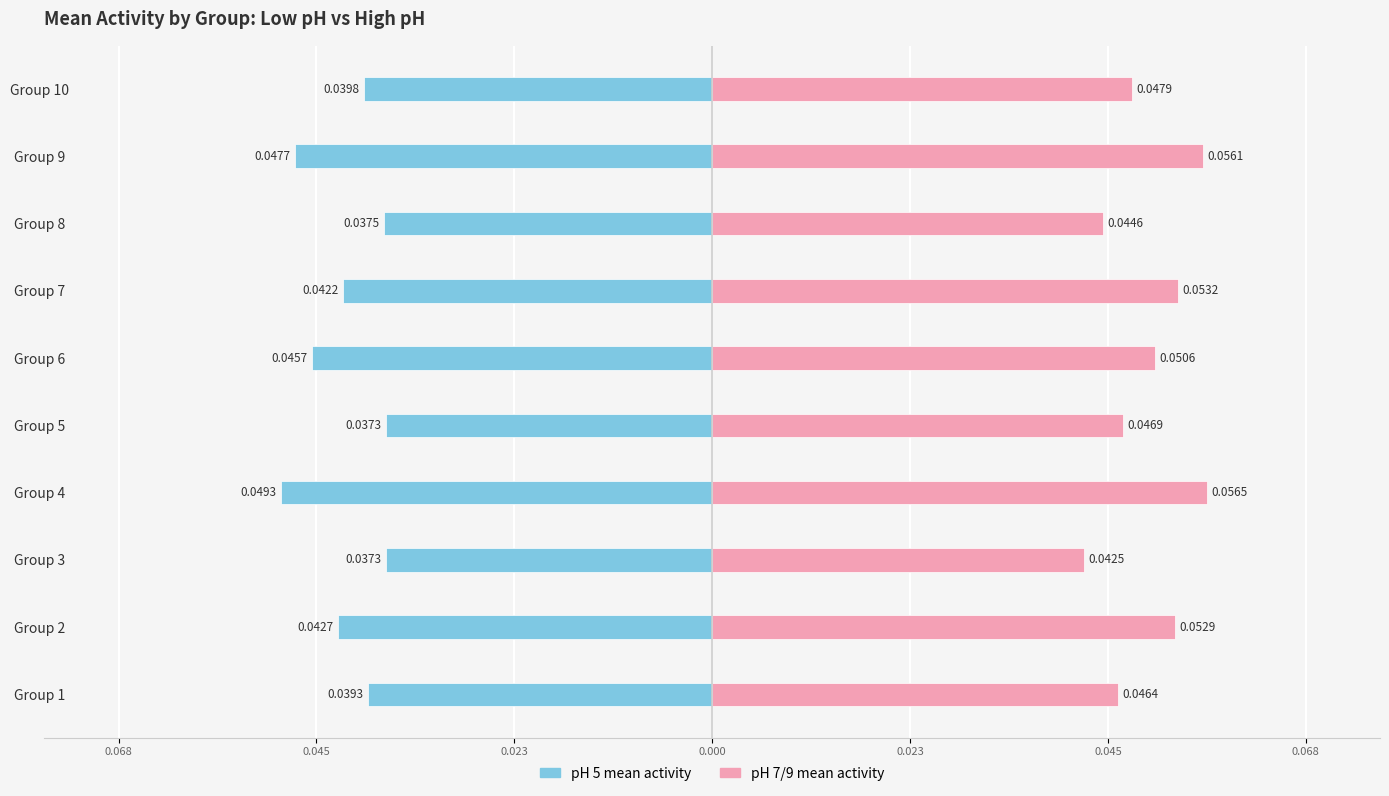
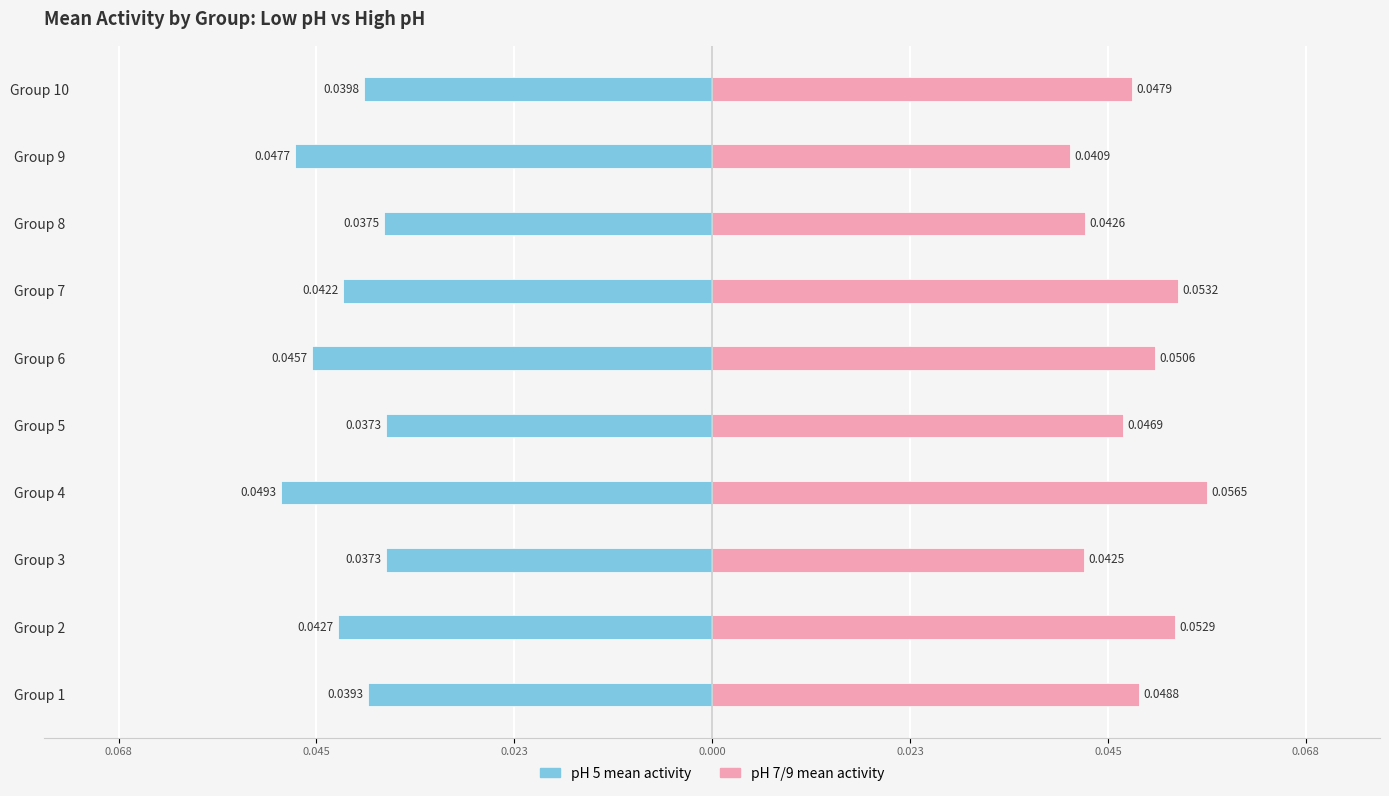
  {
    "pH 7/9 mean activity": {
      "Group 10": 0.0479,
-     "Group 9": 0.0561,
-     "Group 8": 0.0446,
+     "Group 9": 0.0409,
+     "Group 8": 0.0426,
      "Group 7": 0.0532,
      "Group 6": 0.0506,
      "Group 5": 0.0469,
      "Group 4": 0.0565,
      "Group 3": 0.0425,
      "Group 2": 0.0529,
-     "Group 1": 0.0464
+     "Group 1": 0.0488
    }
  }
